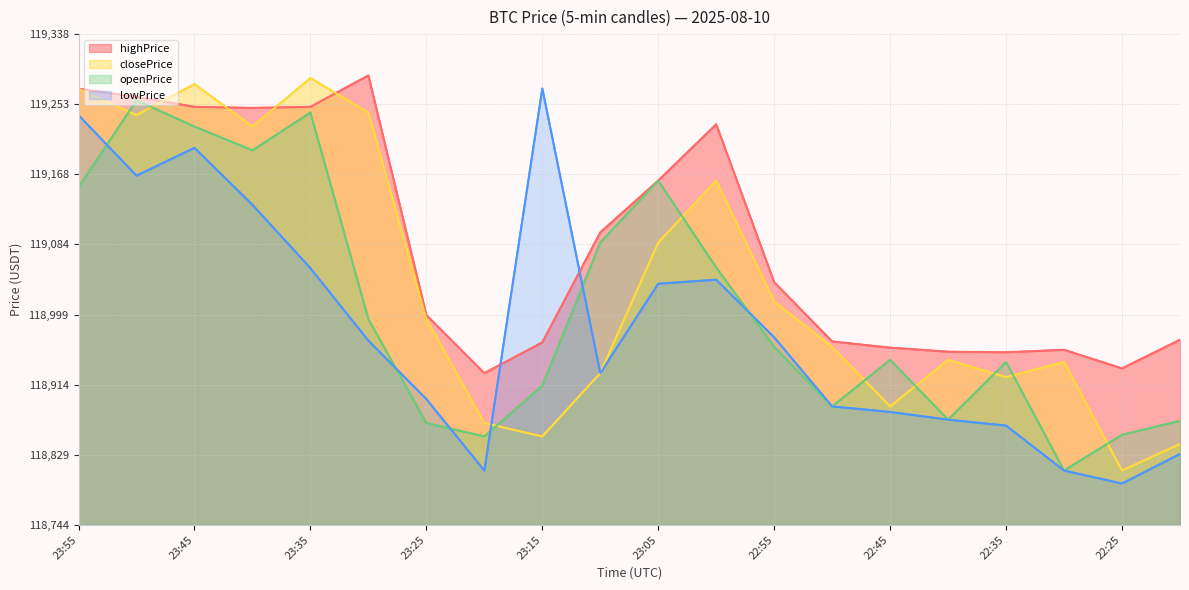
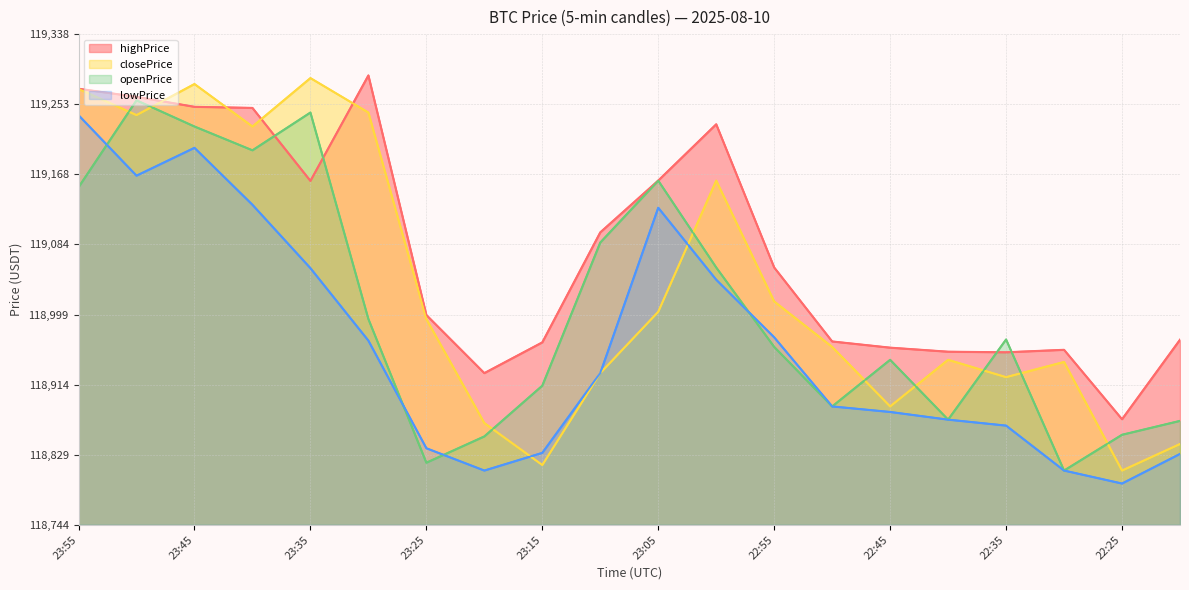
  {
    "highPrice": {
      "23:45": "119,250",
-     "23:35": "119,250",
+     "23:35": "119,160",
      "23:25": "119,000",
      "23:15": "118,970",
-     "22:55": "119,040",
+     "22:55": "119,060",
      "22:45": "118,960",
      "22:35": "118,950",
-     "22:25": "118,930"
+     "22:25": "118,870"
    },
    "closePrice": {
      "23:45": "119,280",
      "23:35": "119,280",
      "23:25": "118,990",
-     "23:15": "118,850",
-     "23:05": "119,090",
+     "23:15": "118,820",
+     "23:05": "119,000",
      "22:55": "119,010",
      "22:45": "118,890",
      "22:35": "118,920",
      "22:25": "118,810"
    },
    "openPrice": {
      "23:55": "119,150",
      "23:45": "119,230",
      "23:35": "119,240",
-     "23:25": "118,870",
+     "23:25": "118,820",
      "23:15": "118,910",
      "22:55": "118,960",
      "22:45": "118,940",
-     "22:35": "118,940",
+     "22:35": "118,970",
      "22:25": "118,850"
    },
    "lowPrice": {
      "23:55": "119,240",
      "23:45": "119,200",
      "23:35": "119,050",
-     "23:25": "118,900",
-     "23:15": "119,270",
-     "23:05": "119,040",
+     "23:25": "118,840",
+     "23:15": "118,830",
+     "23:05": "119,130",
      "22:55": "118,970",
      "22:45": "118,880",
      "22:35": "118,860",
      "22:25": "118,790"
    }
  }
